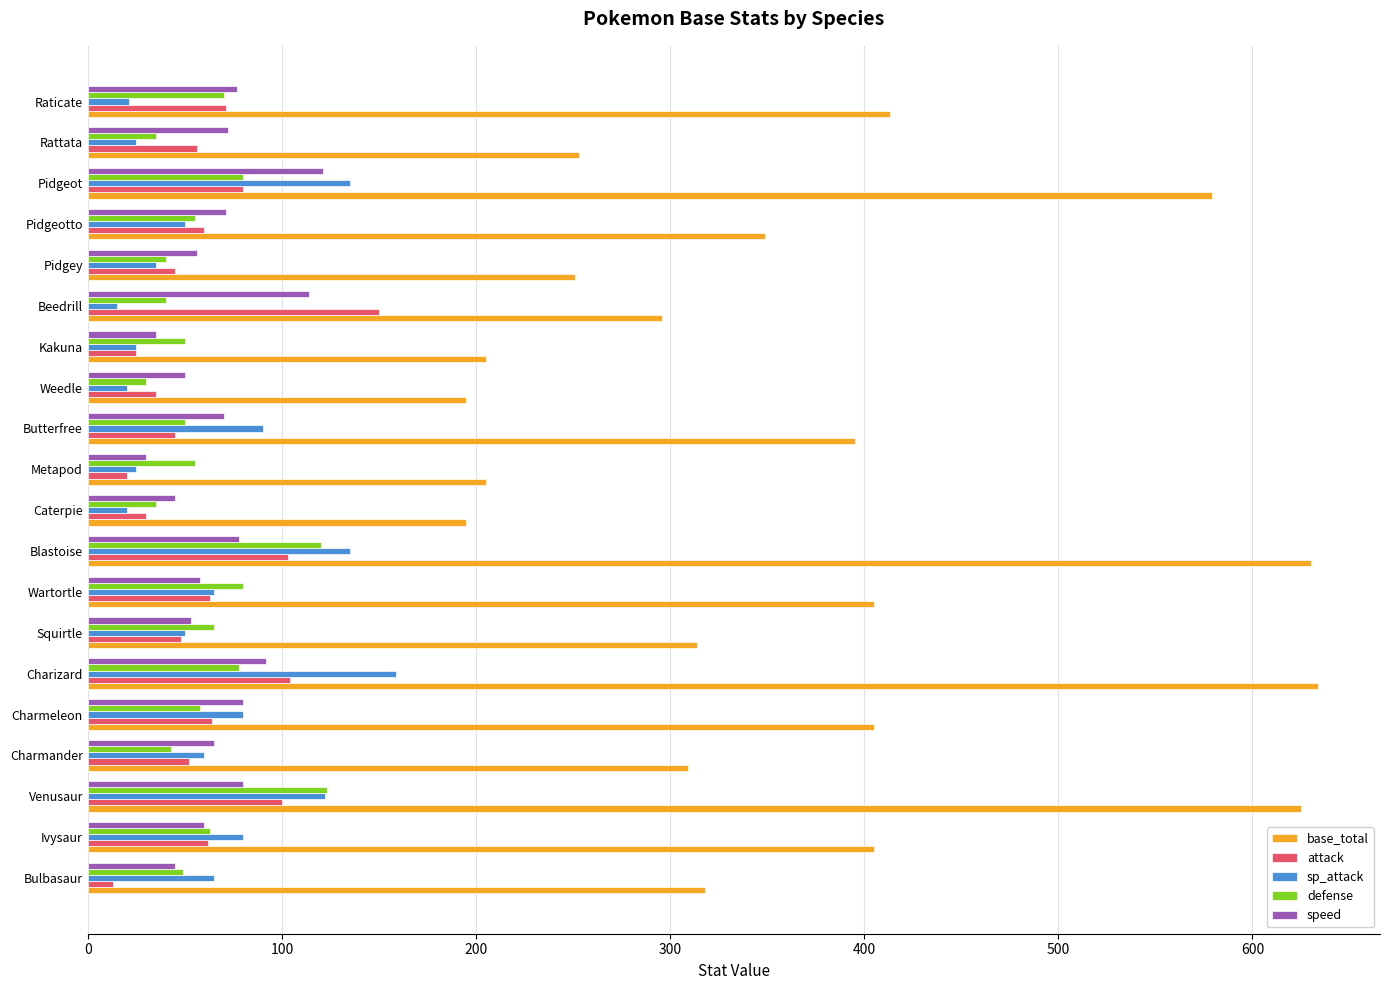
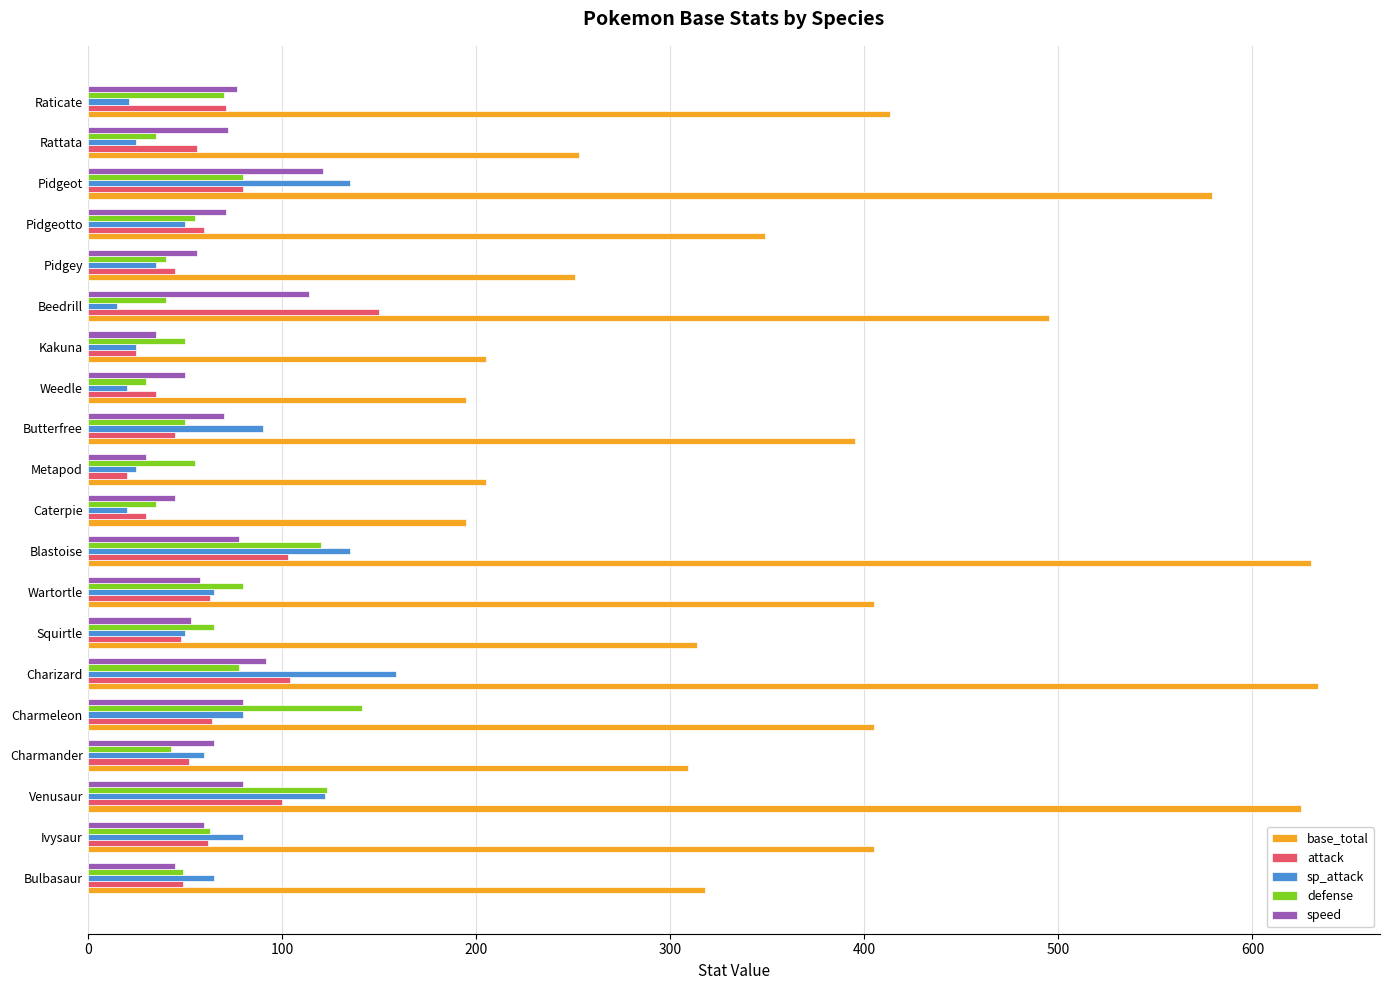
  {
    "base_total": {
      "Raticate": 413,
      "Rattata": 253,
      "Pidgeot": 579,
      "Pidgeotto": 349,
      "Pidgey": 251,
-     "Beedrill": 296,
+     "Beedrill": 495,
      "Kakuna": 205,
      "Weedle": 195,
      "Butterfree": 395,
      "Metapod": 205,
      "Caterpie": 195,
      "Blastoise": 630,
      "Wartortle": 405,
      "Squirtle": 314,
      "Charizard": 634,
      "Charmeleon": 405,
      "Charmander": 309,
      "Venusaur": 625,
      "Ivysaur": 405,
      "Bulbasaur": 318
    },
    "attack": {
      "Raticate": 71,
      "Rattata": 56,
      "Pidgeot": 80,
      "Pidgeotto": 60,
      "Pidgey": 45,
      "Beedrill": 150,
      "Kakuna": 25,
      "Weedle": 35,
      "Butterfree": 45,
      "Metapod": 20,
      "Caterpie": 30,
      "Blastoise": 103,
      "Wartortle": 63,
      "Squirtle": 48,
      "Charizard": 104,
      "Charmeleon": 64,
      "Charmander": 52,
      "Venusaur": 100,
      "Ivysaur": 62,
-     "Bulbasaur": 13
+     "Bulbasaur": 49
    },
    "sp_attack": {
      "Raticate": 21,
      "Rattata": 25,
      "Pidgeot": 135,
      "Pidgeotto": 50,
      "Pidgey": 35,
      "Beedrill": 15,
      "Kakuna": 25,
      "Weedle": 20,
      "Butterfree": 90,
      "Metapod": 25,
      "Caterpie": 20,
      "Blastoise": 135,
      "Wartortle": 65,
      "Squirtle": 50,
      "Charizard": 159,
      "Charmeleon": 80,
      "Charmander": 60,
      "Venusaur": 122,
      "Ivysaur": 80,
      "Bulbasaur": 65
    },
    "defense": {
      "Raticate": 70,
      "Rattata": 35,
      "Pidgeot": 80,
      "Pidgeotto": 55,
      "Pidgey": 40,
      "Beedrill": 40,
      "Kakuna": 50,
      "Weedle": 30,
      "Butterfree": 50,
      "Metapod": 55,
      "Caterpie": 35,
      "Blastoise": 120,
      "Wartortle": 80,
      "Squirtle": 65,
      "Charizard": 78,
-     "Charmeleon": 58,
+     "Charmeleon": 141,
      "Charmander": 43,
      "Venusaur": 123,
      "Ivysaur": 63,
      "Bulbasaur": 49
    },
    "speed": {
      "Raticate": 77,
      "Rattata": 72,
      "Pidgeot": 121,
      "Pidgeotto": 71,
      "Pidgey": 56,
      "Beedrill": 114,
      "Kakuna": 35,
      "Weedle": 50,
      "Butterfree": 70,
      "Metapod": 30,
      "Caterpie": 45,
      "Blastoise": 78,
      "Wartortle": 58,
      "Squirtle": 53,
      "Charizard": 92,
      "Charmeleon": 80,
      "Charmander": 65,
      "Venusaur": 80,
      "Ivysaur": 60,
      "Bulbasaur": 45
    }
  }
